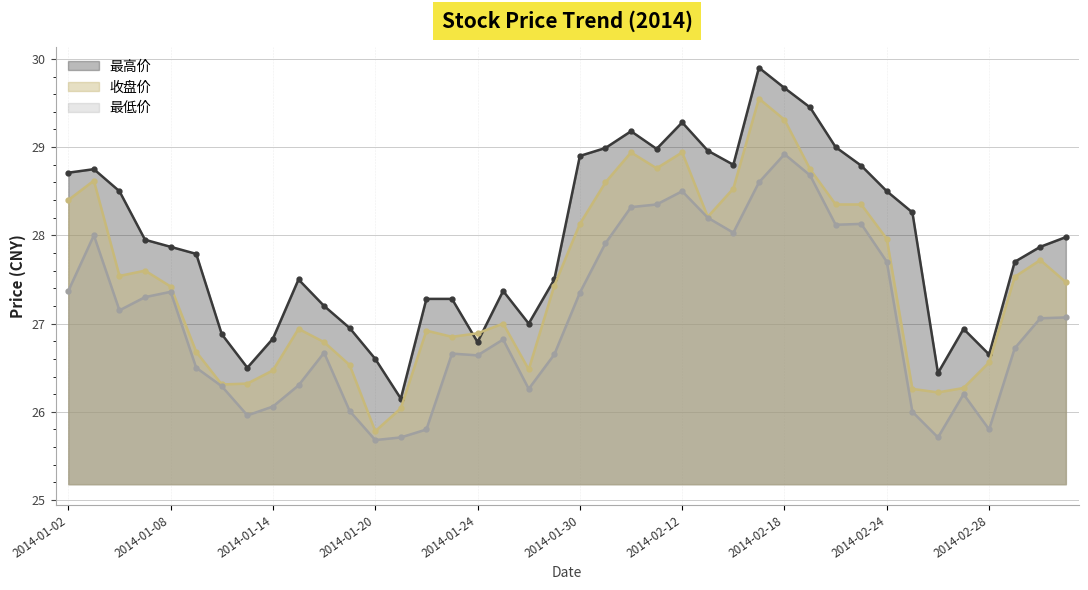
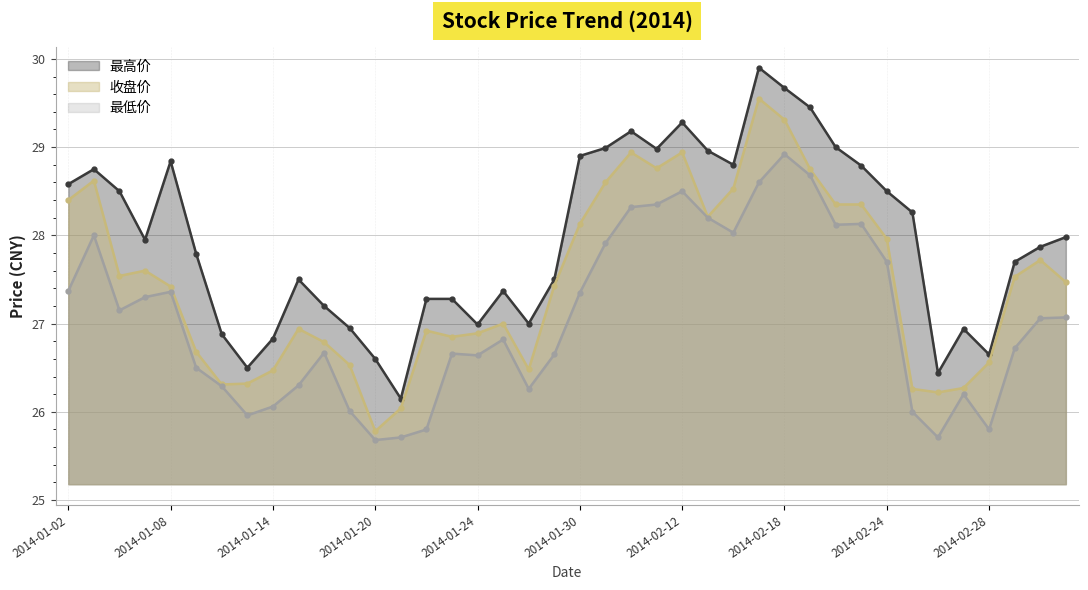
  {
    "最高价": {
-     "2014-01-02": 28.7,
-     "2014-01-08": 27.9,
+     "2014-01-02": 28.6,
+     "2014-01-08": 28.8,
      "2014-01-14": 26.8,
      "2014-01-20": 26.6,
-     "2014-01-24": 26.8,
+     "2014-01-24": 27.0,
      "2014-01-30": 28.9,
      "2014-02-12": 29.3,
      "2014-02-18": 29.7,
      "2014-02-24": 28.5,
      "2014-02-28": 26.7
    }
  }
